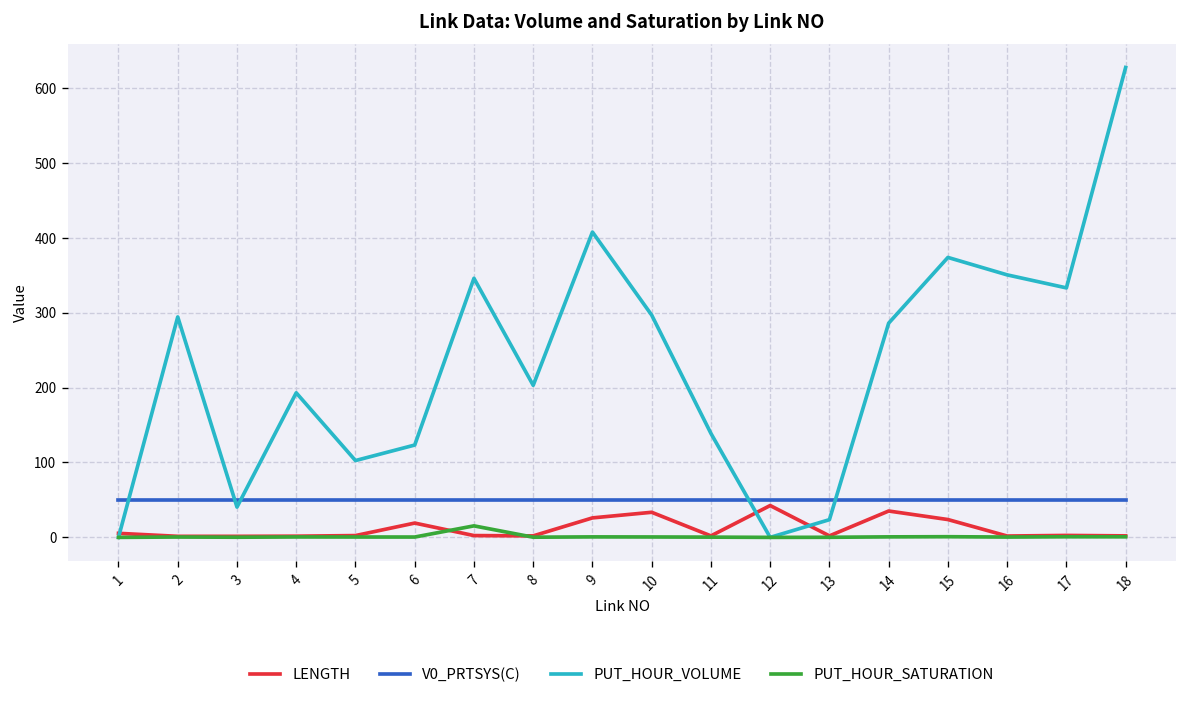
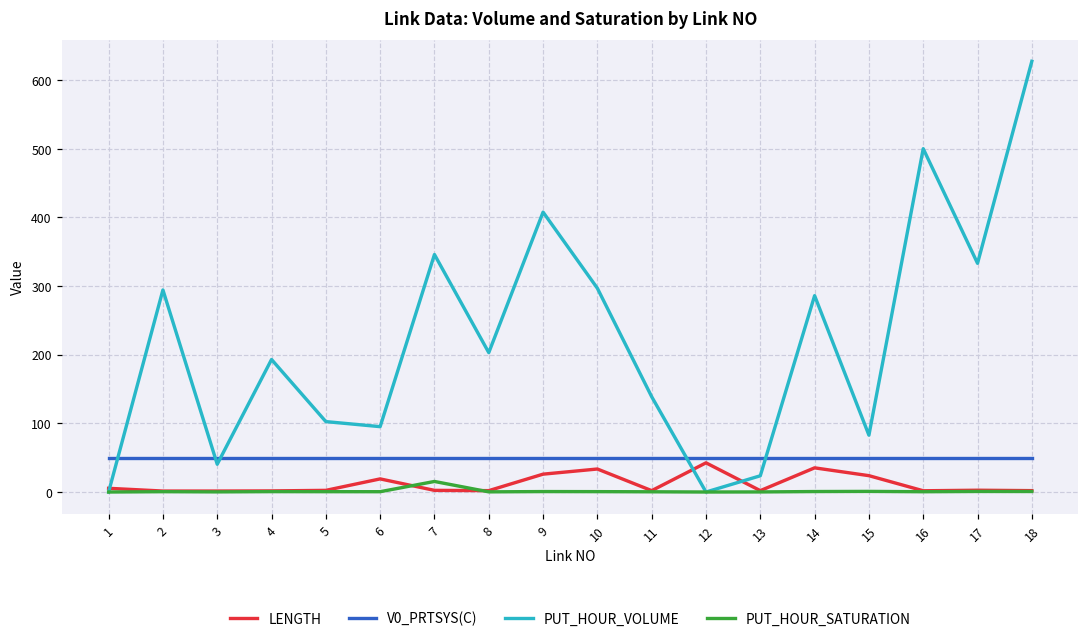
  {
    "LENGTH": {
      "1": 10,
      "6": 20,
      "7": 0,
      "9": 30,
      "10": 30,
      "12": 40,
      "14": 40,
      "15": 20
    },
    "V0_PRTSYS(C)": {
      "1": 50,
      "2": 50,
      "3": 50,
      "4": 50,
      "5": 50,
      "6": 50,
      "7": 50,
      "8": 50,
      "9": 50,
      "10": 50,
      "11": 50,
      "12": 50,
      "13": 50,
      "14": 50,
      "15": 50,
      "16": 50,
      "17": 50,
      "18": 50
    },
    "PUT_HOUR_VOLUME": {
      "2": 290,
      "3": 40,
      "4": 190,
      "5": 100,
-     "6": 120,
+     "6": 100,
      "7": 350,
      "8": 200,
      "9": 410,
      "10": 300,
      "11": 140,
      "13": 20,
      "14": 290,
-     "15": 370,
-     "16": 350,
+     "15": 80,
+     "16": 500,
      "17": 330,
      "18": 630
    },
    "PUT_HOUR_SATURATION": {
      "6": 0,
      "7": 20,
      "9": 0,
      "10": 0,
      "14": 0,
      "15": 0
    }
  }
